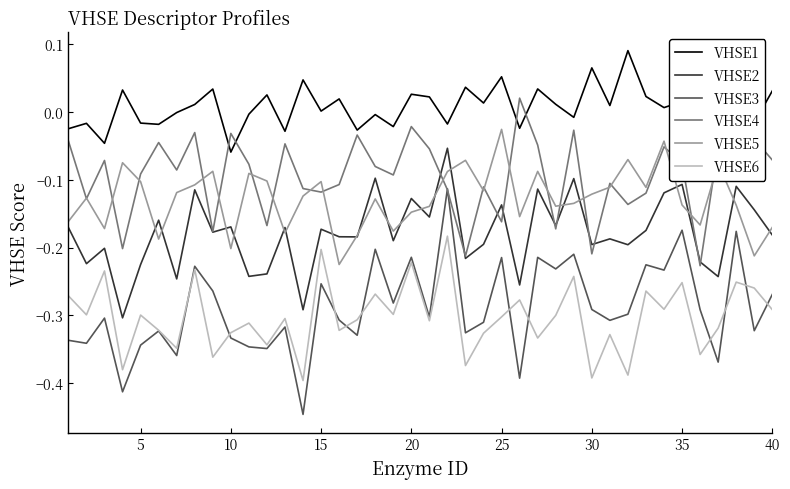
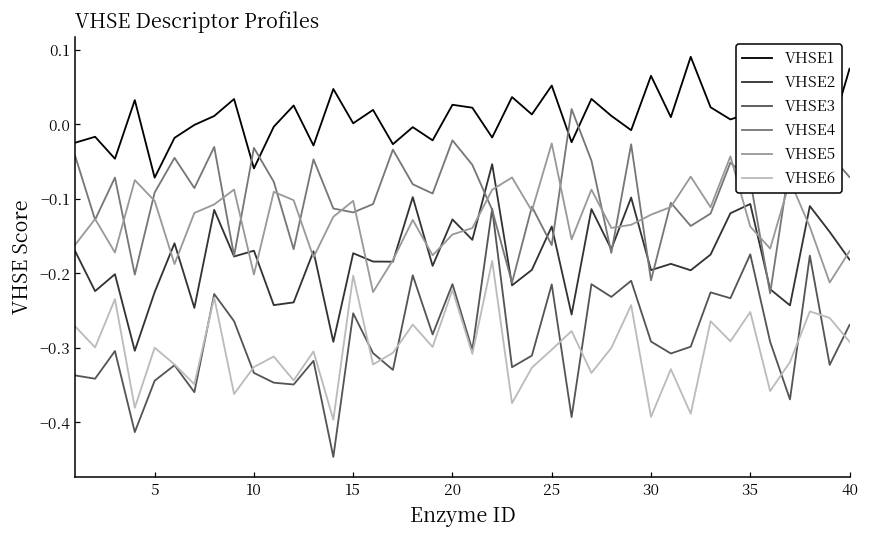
  {
    "VHSE1": {
-     "5": -0.02,
+     "5": -0.07,
      "10": -0.06,
      "15": 0.00,
      "20": 0.03,
      "25": 0.05,
      "30": 0.07,
-     "40": 0.03
+     "40": 0.07
    }
  }
